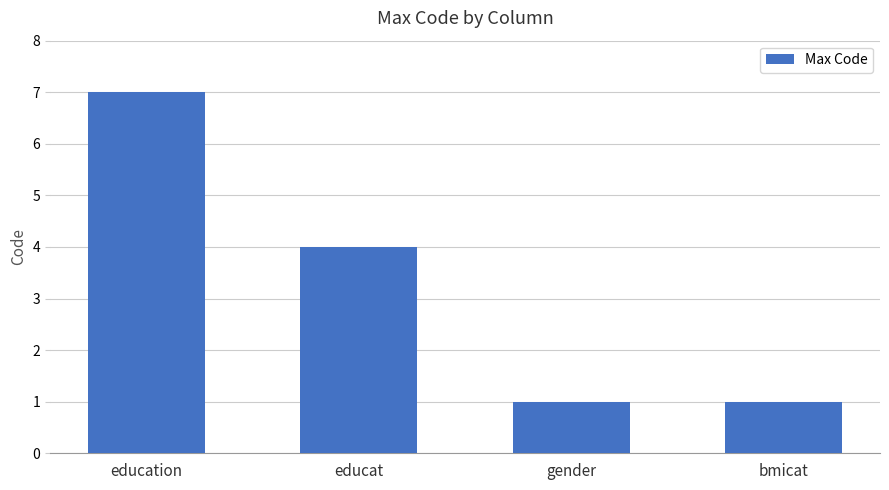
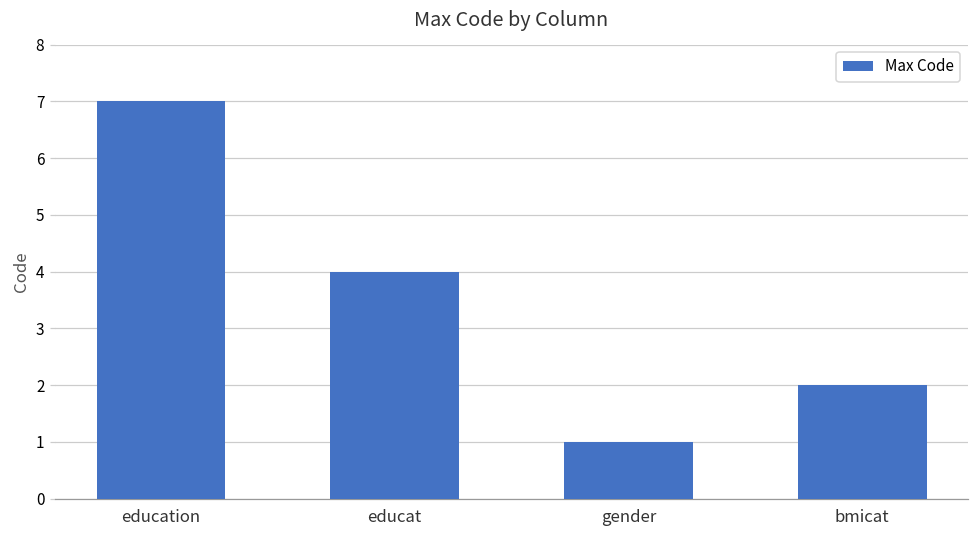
  {
    "education": 7,
    "educat": 4,
    "gender": 1,
-   "bmicat": 1
+   "bmicat": 2
  }
